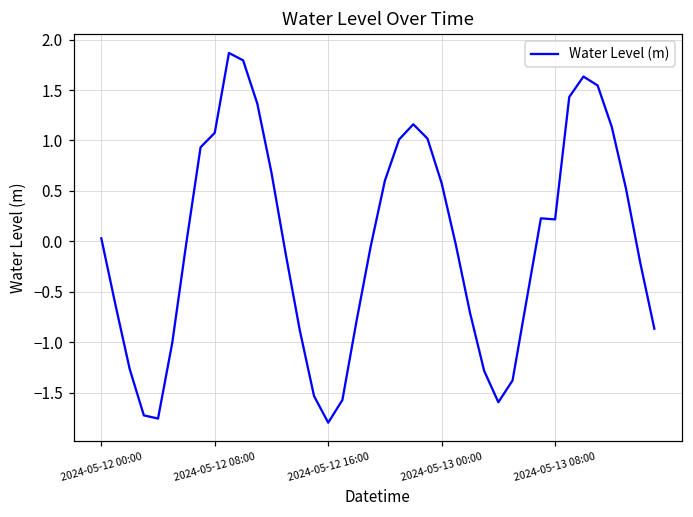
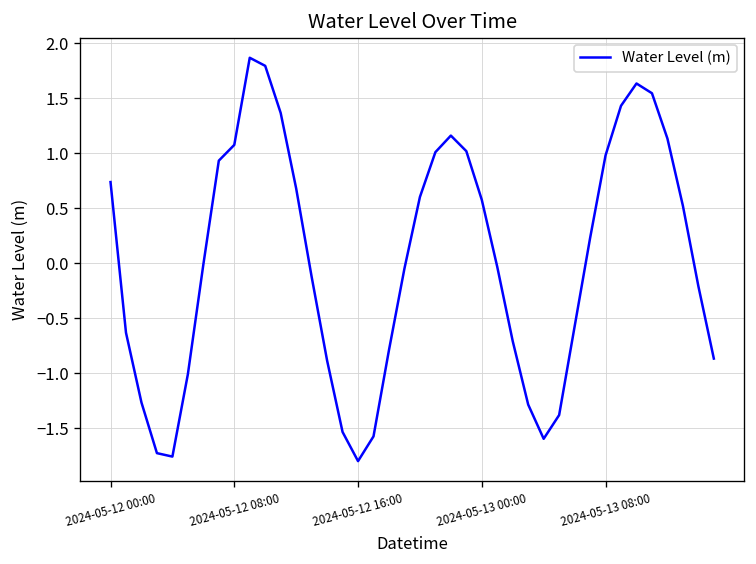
  {
-   "2024-05-12 00:00": 0.0,
+   "2024-05-12 00:00": 0.7,
    "2024-05-12 08:00": 1.1,
    "2024-05-12 16:00": -1.8,
    "2024-05-13 00:00": 0.6,
-   "2024-05-13 08:00": 0.2
+   "2024-05-13 08:00": 1.0
  }
